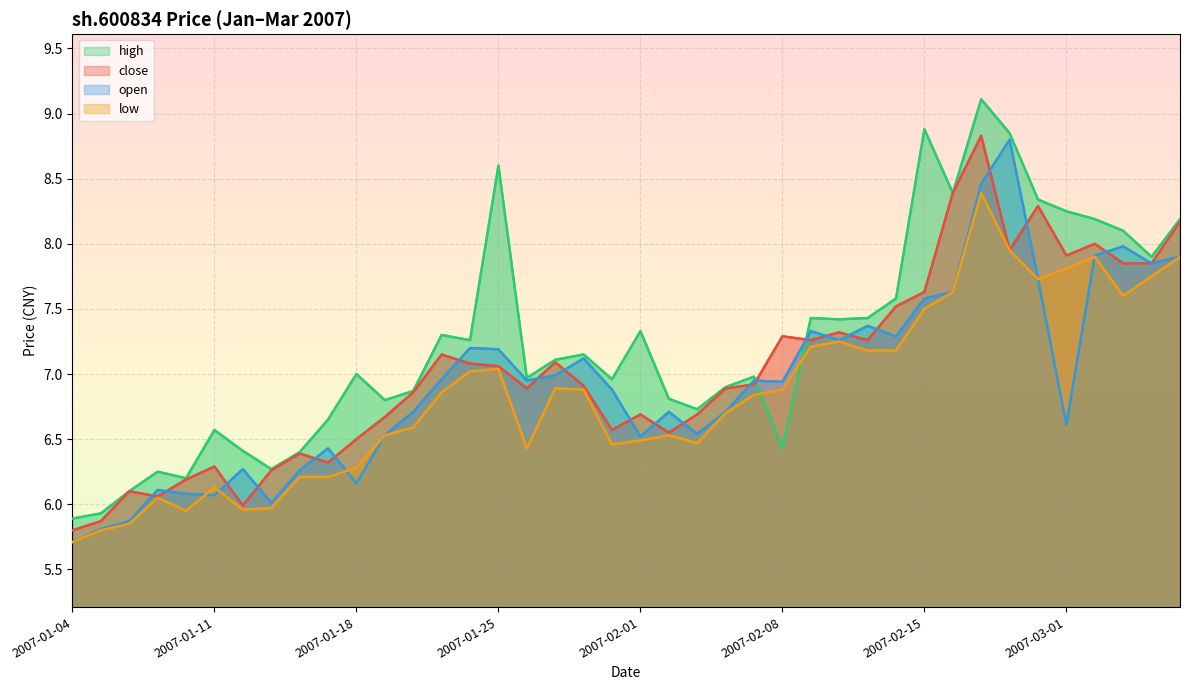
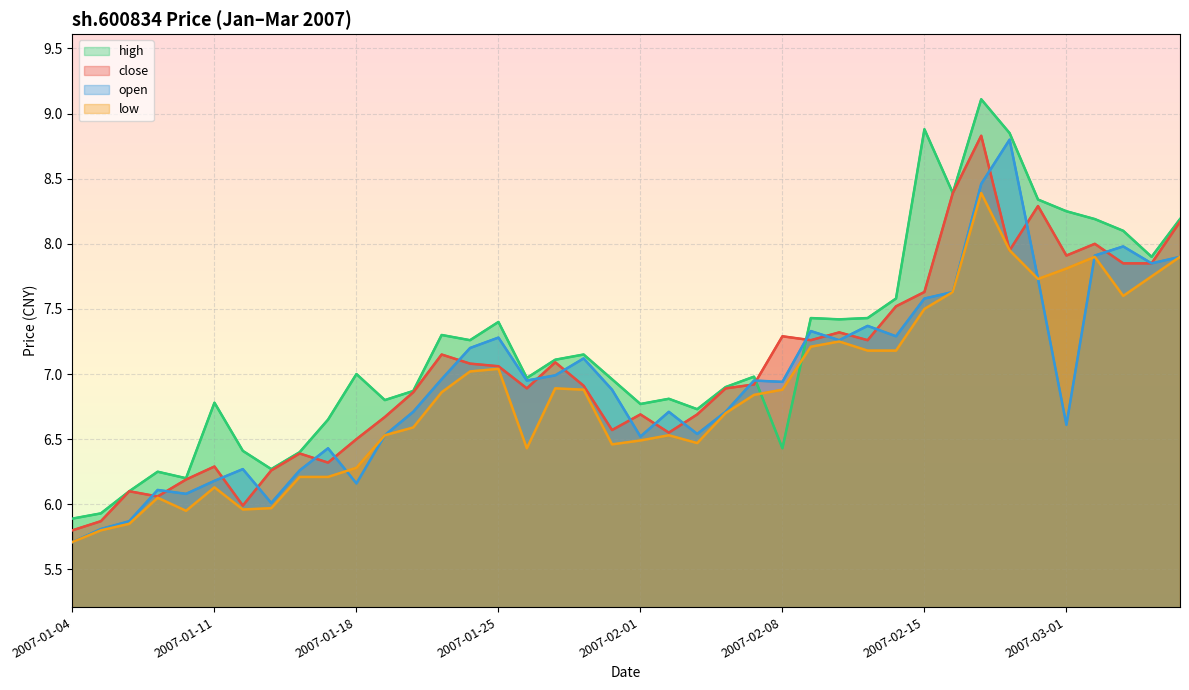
  {
    "high": {
      "2007-01-04": 5.89,
-     "2007-01-11": 6.57,
+     "2007-01-11": 6.78,
      "2007-01-18": 7.00,
-     "2007-01-25": 8.6,
-     "2007-02-01": 7.33,
+     "2007-01-25": 7.4,
+     "2007-02-01": 6.77,
      "2007-02-08": 6.43,
      "2007-02-15": 8.88,
      "2007-03-01": 8.25
    },
    "open": {
-     "2007-01-11": 6.07,
+     "2007-01-11": 6.18,
      "2007-01-18": 6.16,
-     "2007-01-25": 7.19,
+     "2007-01-25": 7.28,
      "2007-02-01": 6.52,
      "2007-02-08": 6.94,
      "2007-02-15": 7.58,
      "2007-03-01": 6.61
    }
  }
